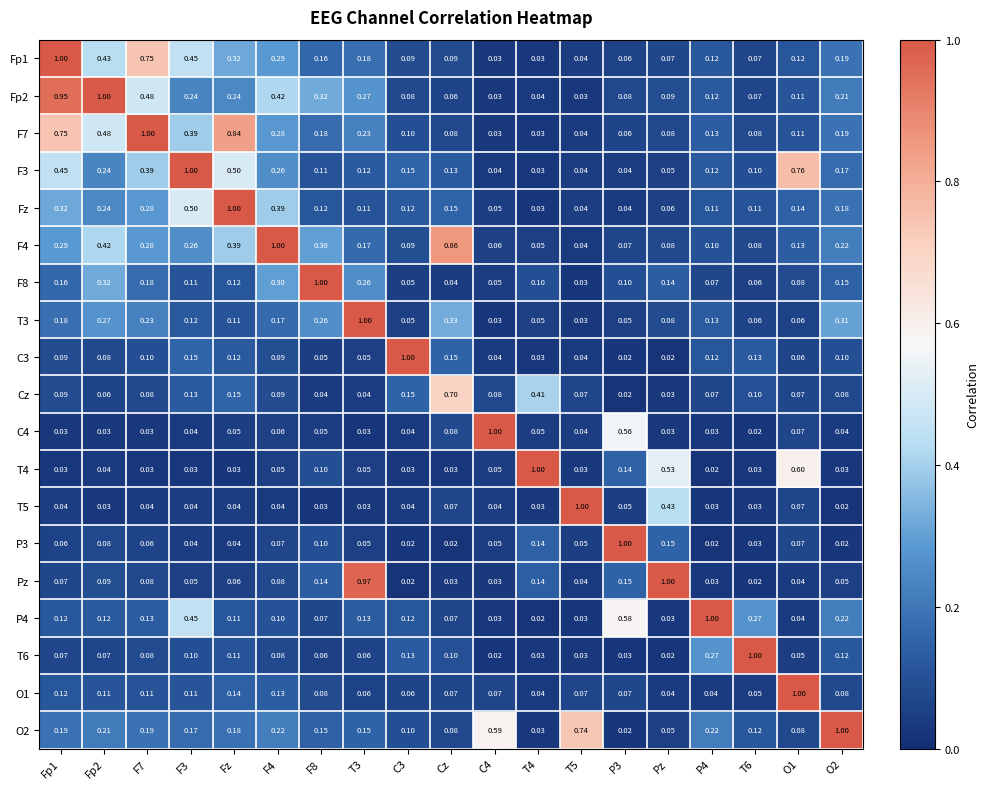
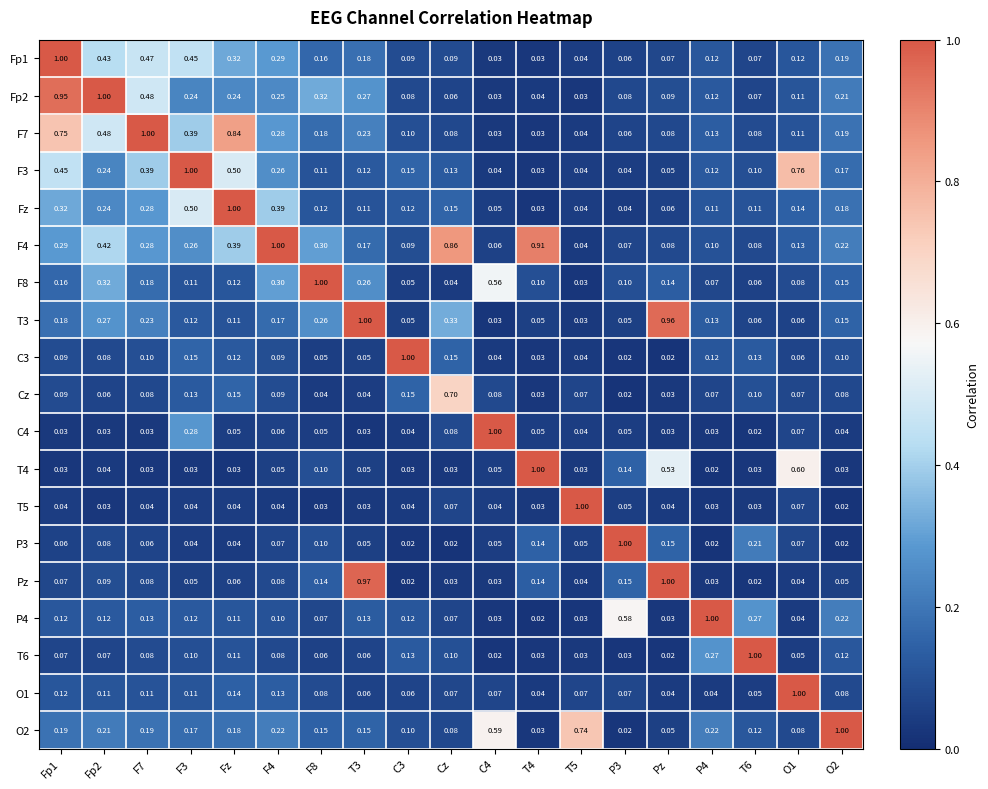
  {
    "Fp1": {
      "Fp1": 1.00,
      "Fp2": 0.43,
-     "F7": 0.75,
+     "F7": 0.47,
      "F3": 0.45,
      "Fz": 0.32,
      "F4": 0.29,
      "F8": 0.16,
      "T3": 0.18,
      "C3": 0.09,
      "Cz": 0.09,
      "C4": 0.03,
      "T4": 0.03,
      "T5": 0.04,
      "P3": 0.06,
      "Pz": 0.07,
      "P4": 0.12,
      "T6": 0.07,
      "O1": 0.12,
      "O2": 0.19
    },
    "Fp2": {
      "Fp1": 0.95,
      "Fp2": 1.00,
      "F7": 0.48,
      "F3": 0.24,
      "Fz": 0.24,
-     "F4": 0.42,
+     "F4": 0.25,
      "F8": 0.32,
      "T3": 0.27,
      "C3": 0.08,
      "Cz": 0.06,
      "C4": 0.03,
      "T4": 0.04,
      "T5": 0.03,
      "P3": 0.08,
      "Pz": 0.09,
      "P4": 0.12,
      "T6": 0.07,
      "O1": 0.11,
      "O2": 0.21
    },
    "F4": {
      "Fp1": 0.29,
      "Fp2": 0.42,
      "F7": 0.28,
      "F3": 0.26,
      "Fz": 0.39,
      "F4": 1.00,
      "F8": 0.30,
      "T3": 0.17,
      "C3": 0.09,
      "Cz": 0.86,
      "C4": 0.06,
-     "T4": 0.05,
+     "T4": 0.91,
      "T5": 0.04,
      "P3": 0.07,
      "Pz": 0.08,
      "P4": 0.10,
      "T6": 0.08,
      "O1": 0.13,
      "O2": 0.22
    },
    "F8": {
      "Fp1": 0.16,
      "Fp2": 0.32,
      "F7": 0.18,
      "F3": 0.11,
      "Fz": 0.12,
      "F4": 0.30,
      "F8": 1.00,
      "T3": 0.26,
      "C3": 0.05,
      "Cz": 0.04,
-     "C4": 0.05,
+     "C4": 0.56,
      "T4": 0.10,
      "T5": 0.03,
      "P3": 0.10,
      "Pz": 0.14,
      "P4": 0.07,
      "T6": 0.06,
      "O1": 0.08,
      "O2": 0.15
    },
    "T3": {
      "Fp1": 0.18,
      "Fp2": 0.27,
      "F7": 0.23,
      "F3": 0.12,
      "Fz": 0.11,
      "F4": 0.17,
      "F8": 0.26,
      "T3": 1.00,
      "C3": 0.05,
      "Cz": 0.33,
      "C4": 0.03,
      "T4": 0.05,
      "T5": 0.03,
      "P3": 0.05,
-     "Pz": 0.08,
+     "Pz": 0.96,
      "P4": 0.13,
      "T6": 0.06,
      "O1": 0.06,
-     "O2": 0.31
+     "O2": 0.15
    },
    "Cz": {
      "Fp1": 0.09,
      "Fp2": 0.06,
      "F7": 0.08,
      "F3": 0.13,
      "Fz": 0.15,
      "F4": 0.09,
      "F8": 0.04,
      "T3": 0.04,
      "C3": 0.15,
      "Cz": 0.70,
      "C4": 0.08,
-     "T4": 0.41,
+     "T4": 0.03,
      "T5": 0.07,
      "P3": 0.02,
      "Pz": 0.03,
      "P4": 0.07,
      "T6": 0.10,
      "O1": 0.07,
      "O2": 0.08
    },
    "C4": {
      "Fp1": 0.03,
      "Fp2": 0.03,
      "F7": 0.03,
-     "F3": 0.04,
+     "F3": 0.28,
      "Fz": 0.05,
      "F4": 0.06,
      "F8": 0.05,
      "T3": 0.03,
      "C3": 0.04,
      "Cz": 0.08,
      "C4": 1.00,
      "T4": 0.05,
      "T5": 0.04,
-     "P3": 0.56,
+     "P3": 0.05,
      "Pz": 0.03,
      "P4": 0.03,
      "T6": 0.02,
      "O1": 0.07,
      "O2": 0.04
    },
    "T5": {
      "Fp1": 0.04,
      "Fp2": 0.03,
      "F7": 0.04,
      "F3": 0.04,
      "Fz": 0.04,
      "F4": 0.04,
      "F8": 0.03,
      "T3": 0.03,
      "C3": 0.04,
      "Cz": 0.07,
      "C4": 0.04,
      "T4": 0.03,
      "T5": 1.00,
      "P3": 0.05,
-     "Pz": 0.43,
+     "Pz": 0.04,
      "P4": 0.03,
      "T6": 0.03,
      "O1": 0.07,
      "O2": 0.02
    },
    "P3": {
      "Fp1": 0.06,
      "Fp2": 0.08,
      "F7": 0.06,
      "F3": 0.04,
      "Fz": 0.04,
      "F4": 0.07,
      "F8": 0.10,
      "T3": 0.05,
      "C3": 0.02,
      "Cz": 0.02,
      "C4": 0.05,
      "T4": 0.14,
      "T5": 0.05,
      "P3": 1.00,
      "Pz": 0.15,
      "P4": 0.02,
-     "T6": 0.03,
+     "T6": 0.21,
      "O1": 0.07,
      "O2": 0.02
    },
    "P4": {
      "Fp1": 0.12,
      "Fp2": 0.12,
      "F7": 0.13,
-     "F3": 0.45,
+     "F3": 0.12,
      "Fz": 0.11,
      "F4": 0.10,
      "F8": 0.07,
      "T3": 0.13,
      "C3": 0.12,
      "Cz": 0.07,
      "C4": 0.03,
      "T4": 0.02,
      "T5": 0.03,
      "P3": 0.58,
      "Pz": 0.03,
      "P4": 1.00,
      "T6": 0.27,
      "O1": 0.04,
      "O2": 0.22
    }
  }
